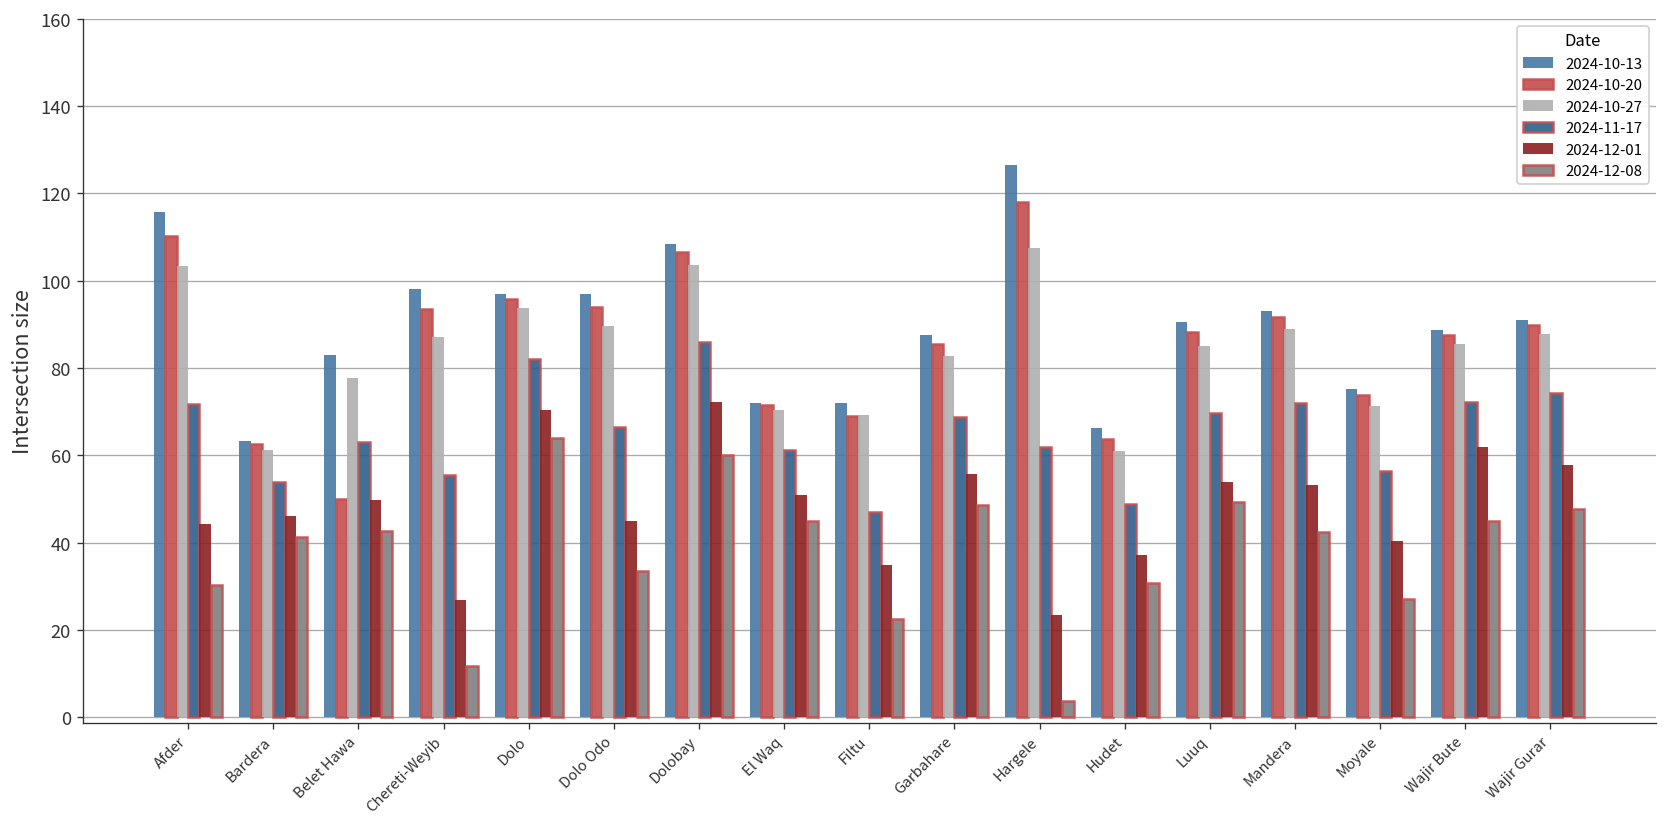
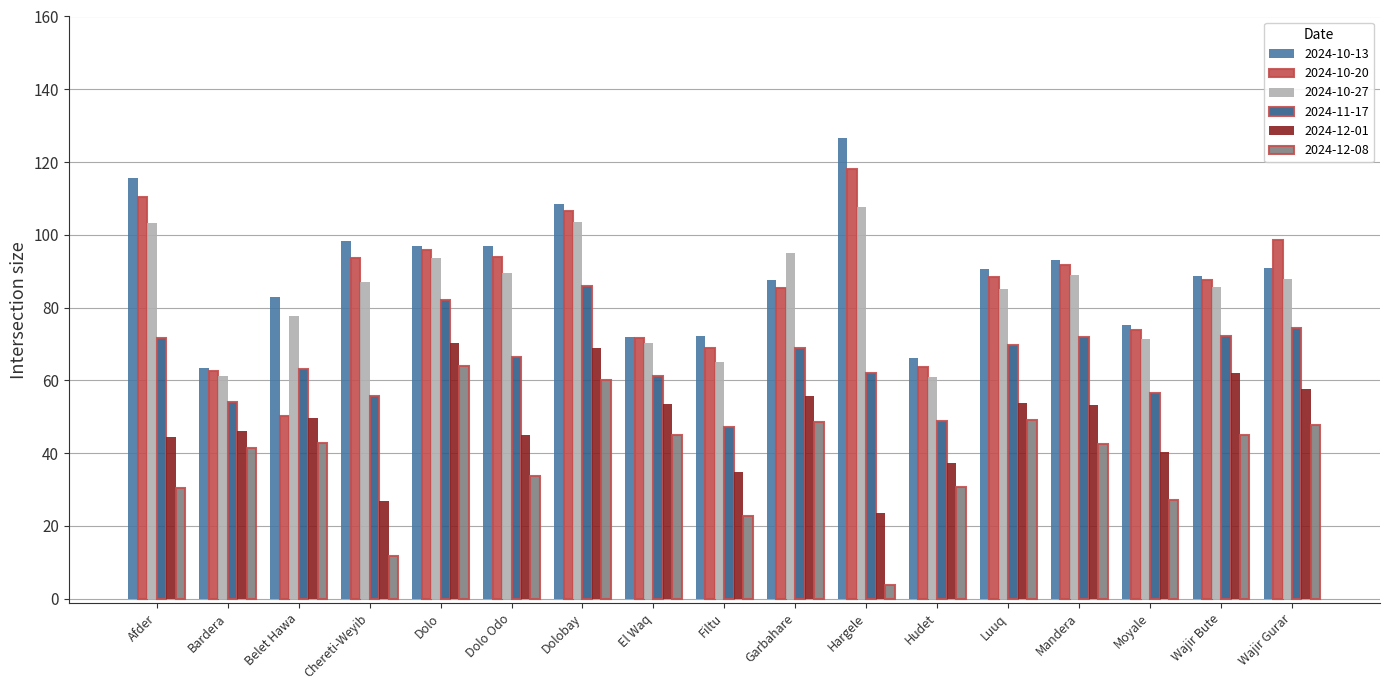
  {
    "2024-10-20": {
      "Afder": 110,
      "Bardera": 63,
      "Belet Hawa": 50,
      "Chereti-Weyib": 94,
      "Dolo": 96,
      "Dolo Odo": 94,
      "Dolobay": 107,
      "El Waq": 72,
      "Filtu": 69,
      "Garbahare": 86,
      "Hargele": 118,
      "Hudet": 64,
      "Luuq": 88,
      "Mandera": 92,
      "Moyale": 74,
      "Wajir Bute": 88,
-     "Wajir Gurar": 90
+     "Wajir Gurar": 99
    },
    "2024-10-27": {
      "Afder": 103,
      "Bardera": 61,
      "Belet Hawa": 78,
      "Chereti-Weyib": 87,
      "Dolo": 94,
      "Dolo Odo": 90,
      "Dolobay": 104,
      "El Waq": 70,
-     "Filtu": 69,
-     "Garbahare": 83,
+     "Filtu": 65,
+     "Garbahare": 95,
      "Hargele": 108,
      "Hudet": 61,
      "Luuq": 85,
      "Mandera": 89,
      "Moyale": 71,
      "Wajir Bute": 86,
      "Wajir Gurar": 88
    },
    "2024-12-01": {
      "Afder": 44,
      "Bardera": 46,
      "Belet Hawa": 50,
      "Chereti-Weyib": 27,
      "Dolo": 70,
      "Dolo Odo": 45,
-     "Dolobay": 72,
-     "El Waq": 51,
+     "Dolobay": 69,
+     "El Waq": 53,
      "Filtu": 35,
      "Garbahare": 56,
      "Hargele": 23,
      "Hudet": 37,
      "Luuq": 54,
      "Mandera": 53,
      "Moyale": 40,
      "Wajir Bute": 62,
      "Wajir Gurar": 58
    },
    "2024-12-08": {
      "Afder": 30,
      "Bardera": 41,
      "Belet Hawa": 43,
      "Chereti-Weyib": 12,
      "Dolo": 64,
      "Dolo Odo": 34,
      "Dolobay": 60,
      "El Waq": 45,
      "Filtu": 23,
      "Garbahare": 49,
      "Hargele": 4,
      "Hudet": 31,
      "Luuq": 49,
      "Mandera": 42,
      "Moyale": 27,
      "Wajir Bute": 45,
      "Wajir Gurar": 48
    }
  }
